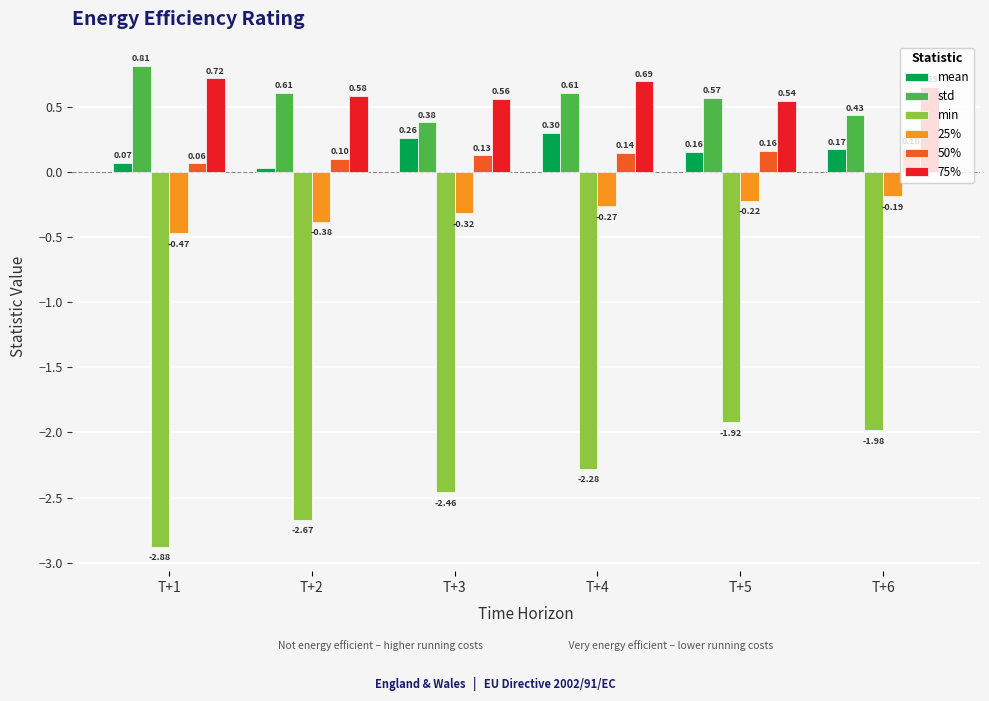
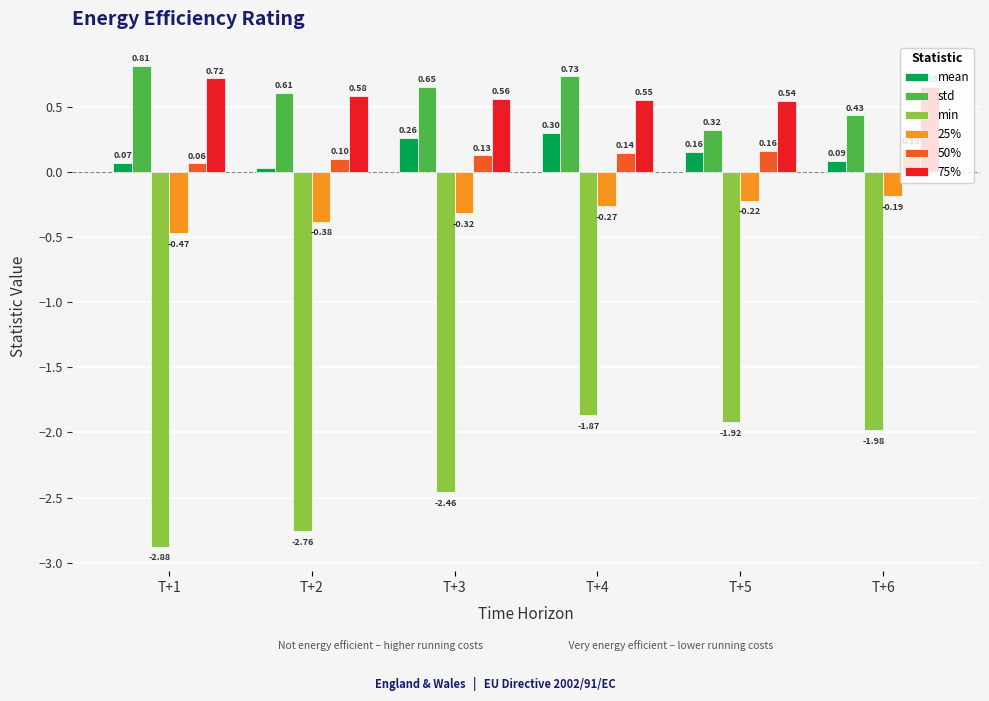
  {
    "mean": {
      "T+1": 0.07,
      "T+3": 0.26,
      "T+4": 0.30,
      "T+5": 0.16,
-     "T+6": 0.17
+     "T+6": 0.09
    },
    "std": {
      "T+1": 0.81,
      "T+2": 0.61,
-     "T+3": 0.38,
-     "T+4": 0.61,
-     "T+5": 0.57,
+     "T+3": 0.65,
+     "T+4": 0.73,
+     "T+5": 0.32,
      "T+6": 0.43
    },
    "min": {
      "T+1": -2.88,
-     "T+2": -2.67,
+     "T+2": -2.76,
      "T+3": -2.46,
-     "T+4": -2.28,
+     "T+4": -1.87,
      "T+5": -1.92,
      "T+6": -1.98
    },
    "75%": {
      "T+1": 0.72,
      "T+2": 0.58,
      "T+3": 0.56,
-     "T+4": 0.69,
+     "T+4": 0.55,
      "T+5": 0.54
    }
  }
